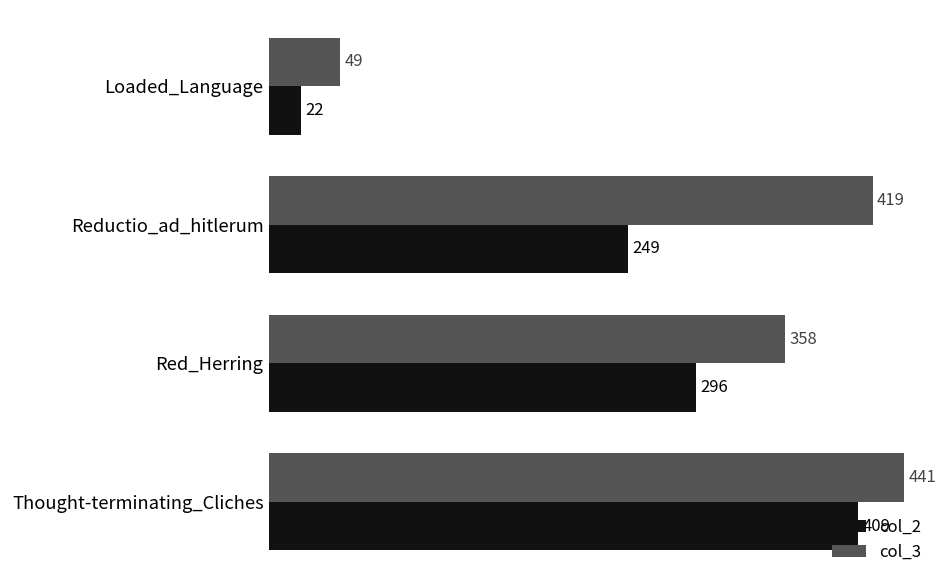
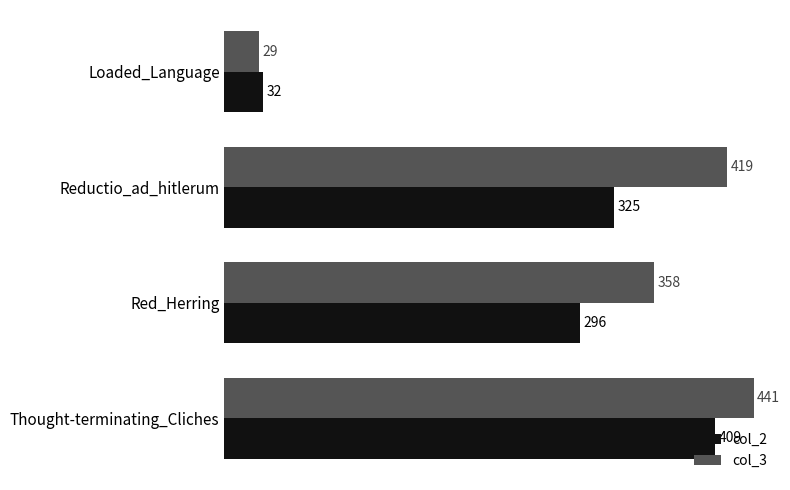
  {
    "col_2": {
-     "Loaded_Language": 22,
-     "Reductio_ad_hitlerum": 249,
+     "Loaded_Language": 32,
+     "Reductio_ad_hitlerum": 325,
      "Red_Herring": 296,
      "Thought-terminating_Cliches": 409
    },
    "col_3": {
-     "Loaded_Language": 49,
+     "Loaded_Language": 29,
      "Reductio_ad_hitlerum": 419,
      "Red_Herring": 358,
      "Thought-terminating_Cliches": 441
    }
  }
